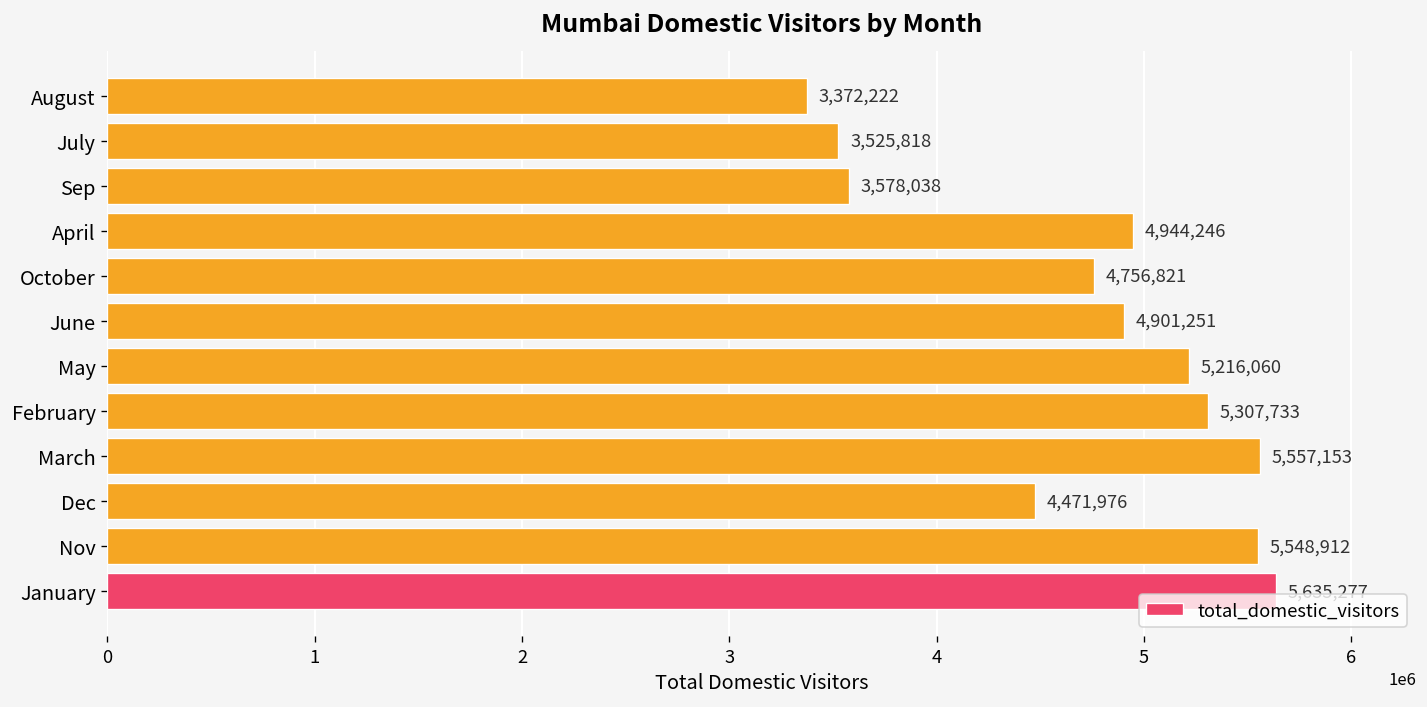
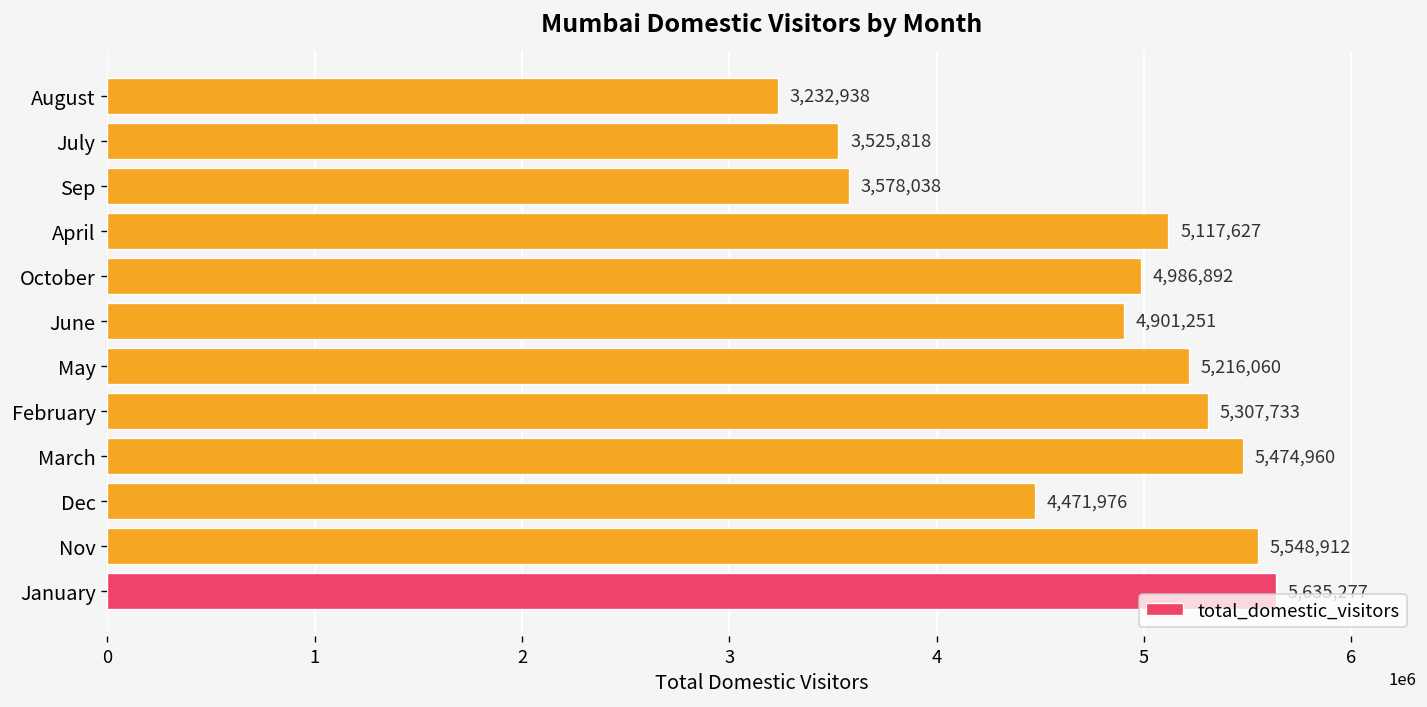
  {
-   "August": "3,372,222",
+   "August": "3,232,938",
    "July": "3,525,818",
    "Sep": "3,578,038",
-   "April": "4,944,246",
-   "October": "4,756,821",
+   "April": "5,117,627",
+   "October": "4,986,892",
    "June": "4,901,251",
    "May": "5,216,060",
    "February": "5,307,733",
-   "March": "5,557,153",
+   "March": "5,474,960",
    "Dec": "4,471,976",
    "Nov": "5,548,912"
  }
